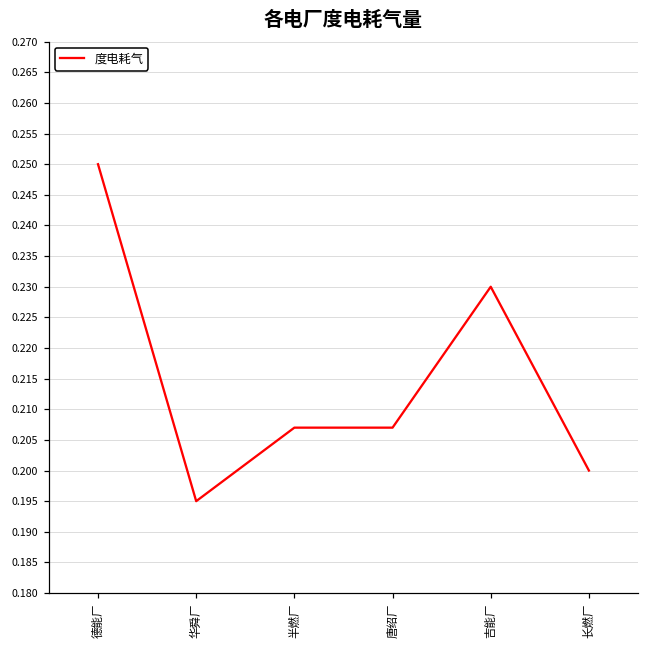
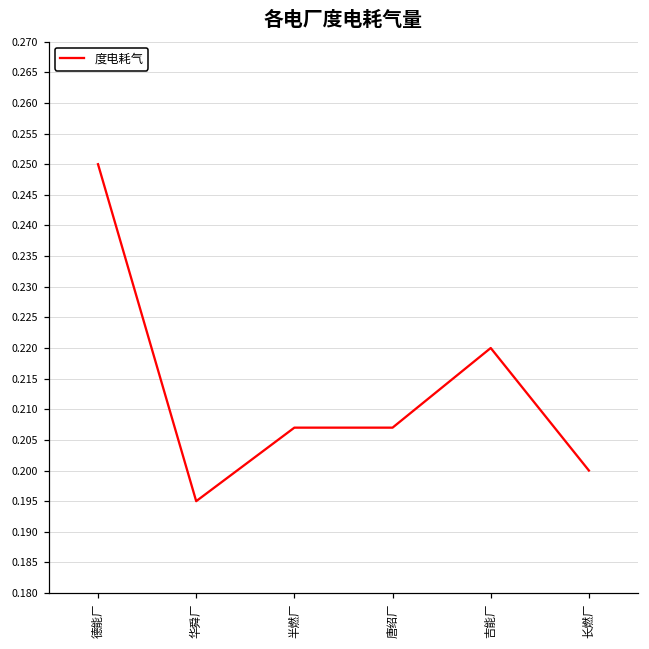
  {
    "德能厂": 0.25,
    "华舜厂": 0.195,
    "半燃厂": 0.207,
    "唐绍厂": 0.207,
-   "吉能厂": 0.23,
+   "吉能厂": 0.22,
    "长燃厂": 0.20
  }
